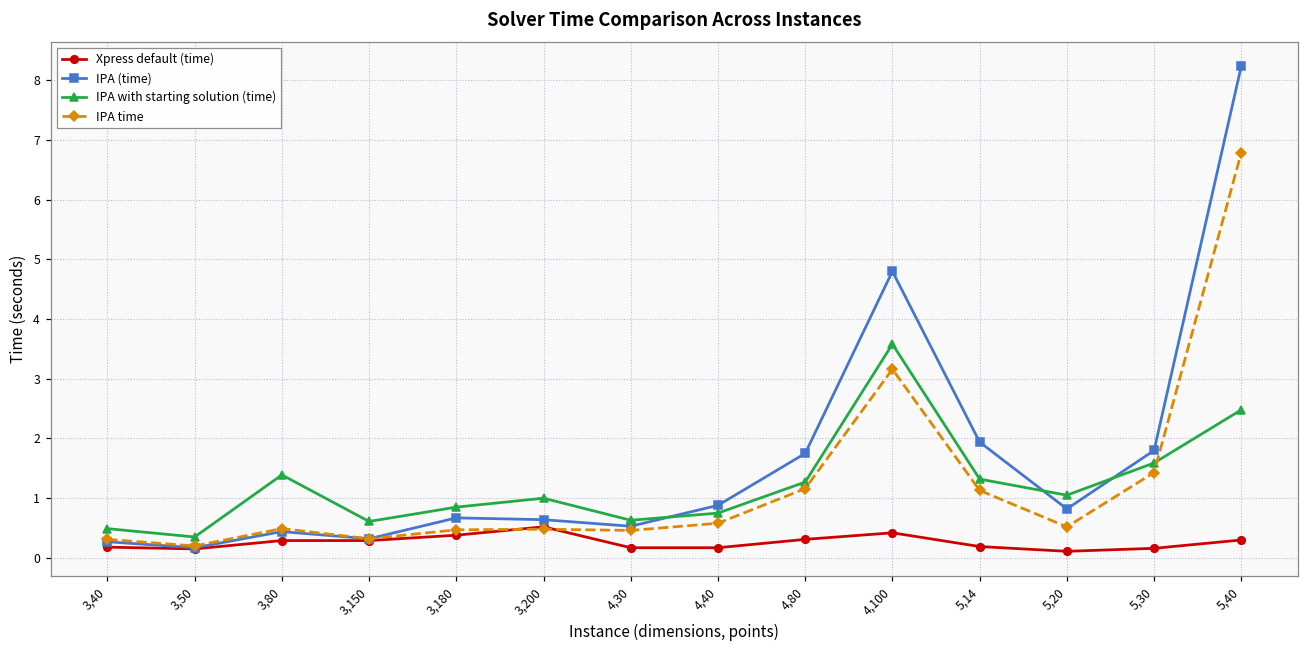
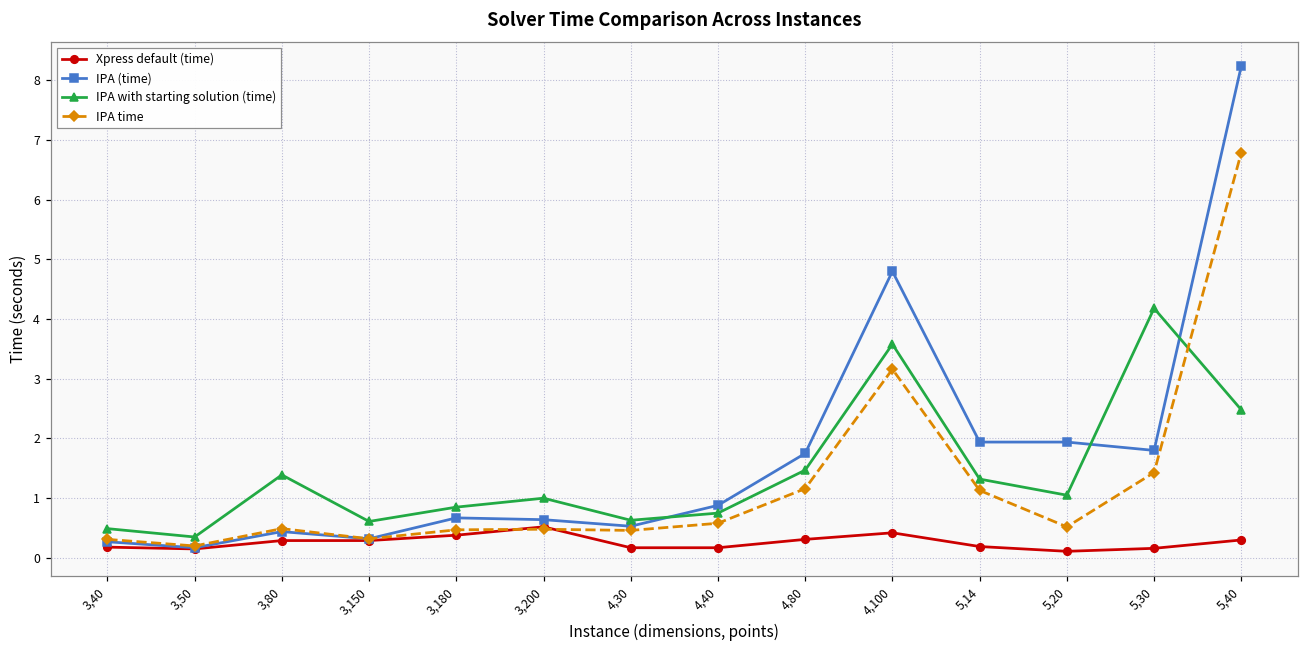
  {
    "Xpress default (time)": {
      "3,40": 0.2,
      "3,80": 0.3,
      "3,180": 0.4,
      "4,30": 0.2,
      "4,40": 0.2,
      "4,80": 0.3,
      "4,100": 0.4,
      "5,14": 0.2,
      "5,20": 0.1,
      "5,30": 0.2,
      "5,40": 0.3
    },
    "IPA (time)": {
      "3,80": 0.4,
      "3,180": 0.7,
      "3,200": 0.6,
      "4,30": 0.5,
      "4,40": 0.9,
      "4,80": 1.8,
      "4,100": 4.8,
      "5,14": 1.9,
-     "5,20": 0.8,
+     "5,20": 1.9,
      "5,30": 1.8,
      "5,40": 8.2
    },
    "IPA with starting solution (time)": {
      "3,40": 0.5,
      "3,50": 0.4,
      "3,80": 1.4,
      "3,150": 0.6,
      "3,180": 0.9,
      "3,200": 1.0,
      "4,30": 0.6,
      "4,40": 0.8,
-     "4,80": 1.3,
+     "4,80": 1.5,
      "4,100": 3.6,
      "5,14": 1.3,
      "5,20": 1.1,
-     "5,30": 1.6,
+     "5,30": 4.2,
      "5,40": 2.5
    },
    "IPA time": {
      "3,80": 0.5,
      "3,180": 0.5,
      "4,30": 0.5,
      "4,40": 0.6,
      "4,80": 1.2,
      "4,100": 3.2,
      "5,14": 1.1,
      "5,20": 0.5,
      "5,30": 1.4,
      "5,40": 6.8
    }
  }
